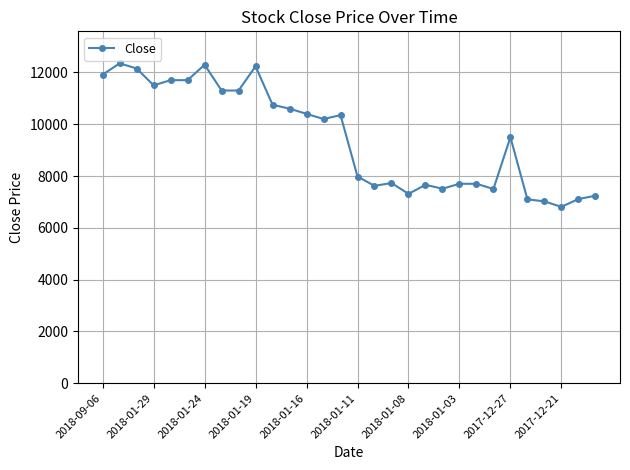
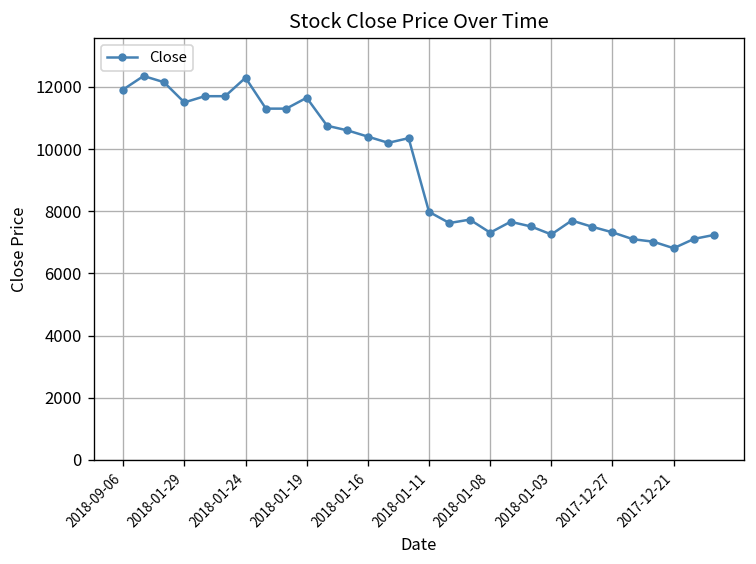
  {
    "2018-09-06": 11900,
    "2018-01-29": 11500,
    "2018-01-24": 12300,
-   "2018-01-19": 12200,
+   "2018-01-19": 11700,
    "2018-01-16": 10400,
    "2018-01-11": 8000,
    "2018-01-08": 7300,
-   "2018-01-03": 7700,
-   "2017-12-27": 9500,
+   "2018-01-03": 7300,
+   "2017-12-27": 7300,
    "2017-12-21": 6800
  }
